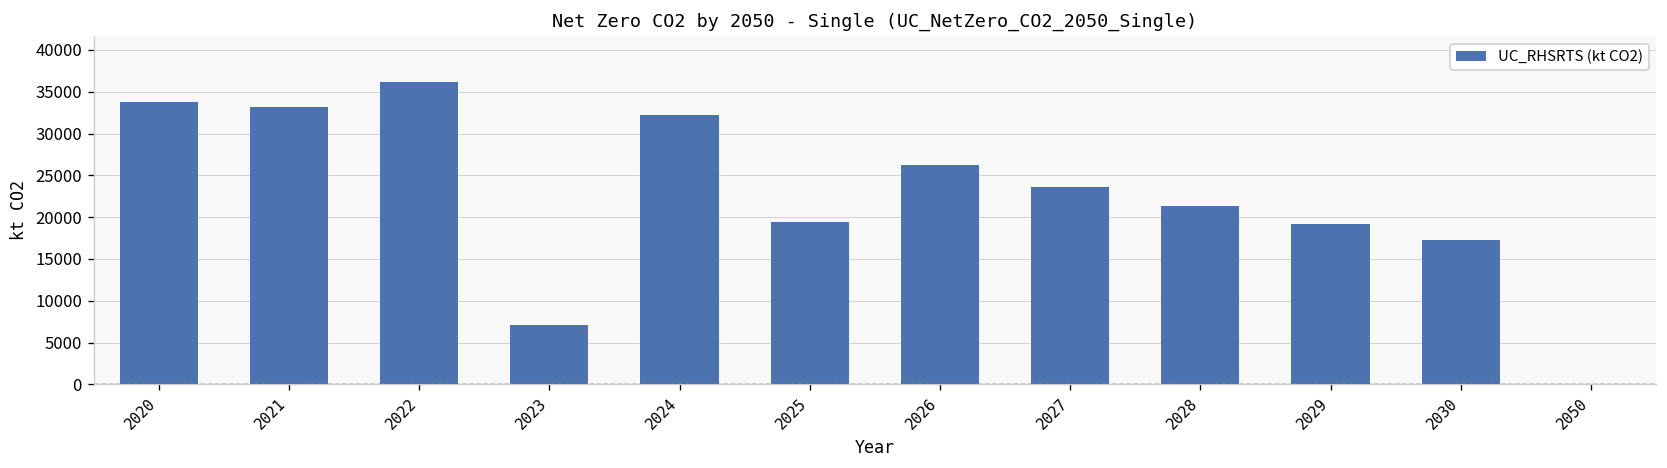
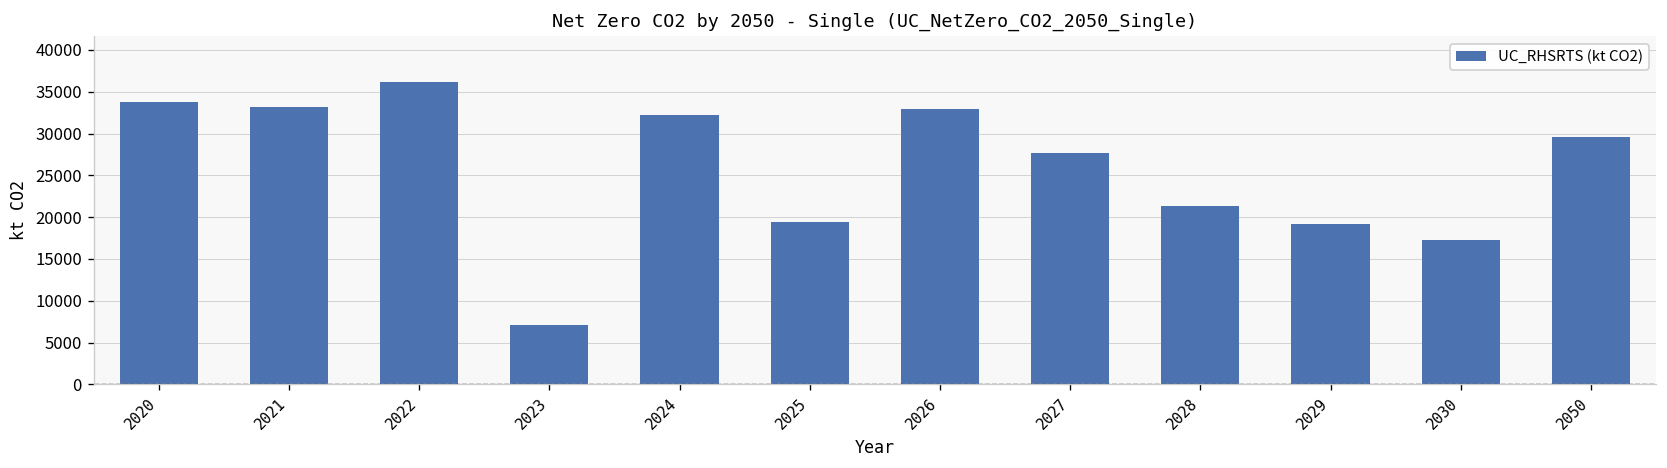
  {
    "2020": 34000,
    "2021": 33000,
    "2022": 36000,
    "2023": 7000,
    "2024": 32000,
    "2025": 19000,
-   "2026": 26000,
-   "2027": 24000,
+   "2026": 33000,
+   "2027": 28000,
    "2028": 21000,
    "2029": 19000,
    "2030": 17000,
-   "2050": 0
+   "2050": 30000
  }
